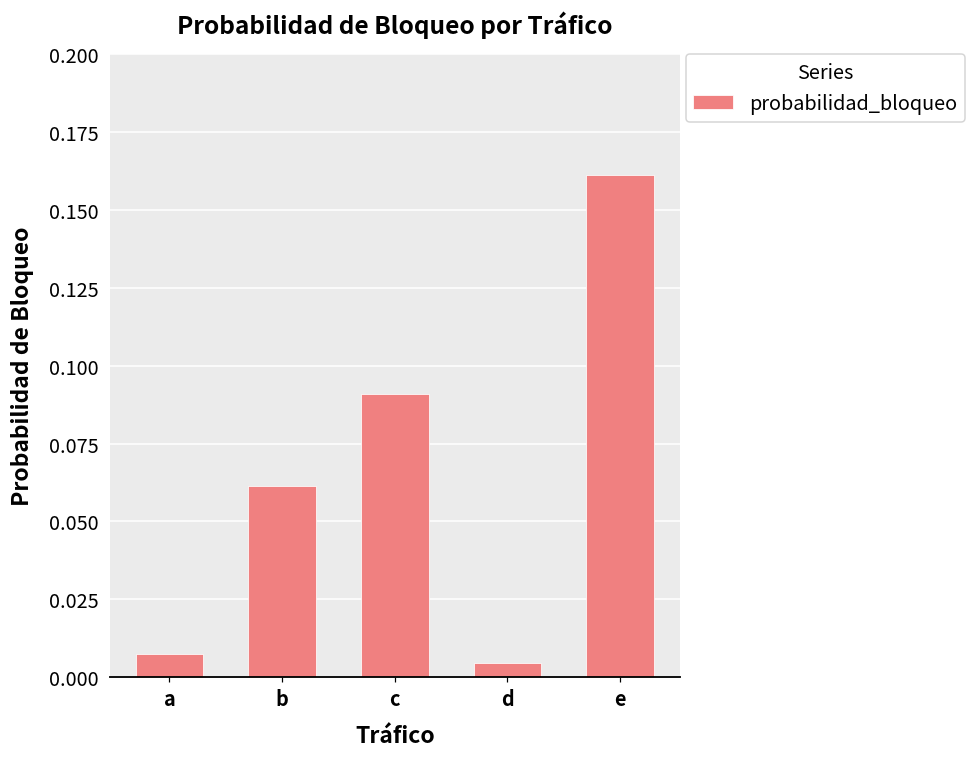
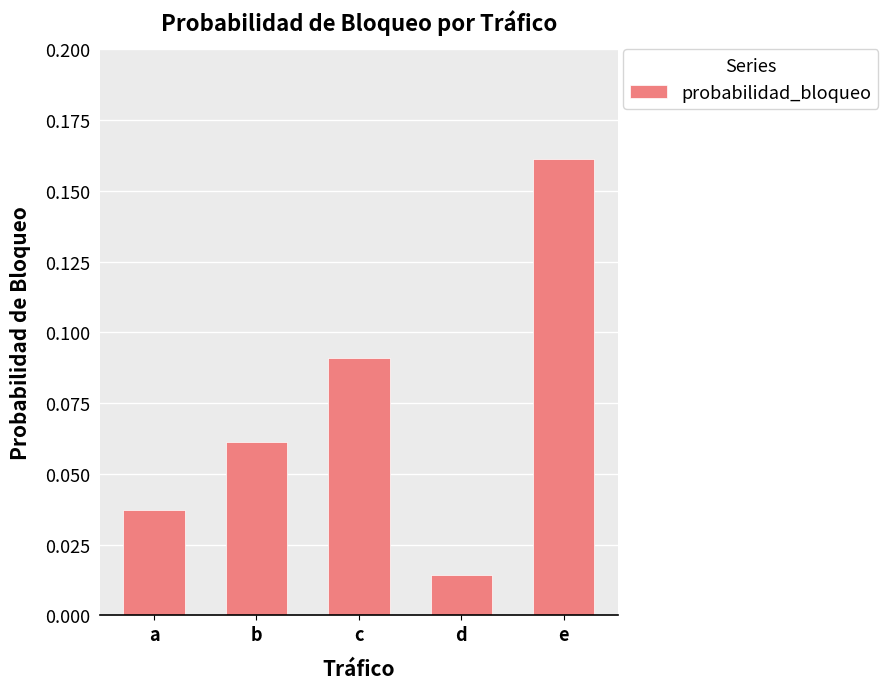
  {
-   "a": 0.007,
+   "a": 0.037,
    "b": 0.061,
    "c": 0.091,
-   "d": 0.004,
+   "d": 0.014,
    "e": 0.161
  }
